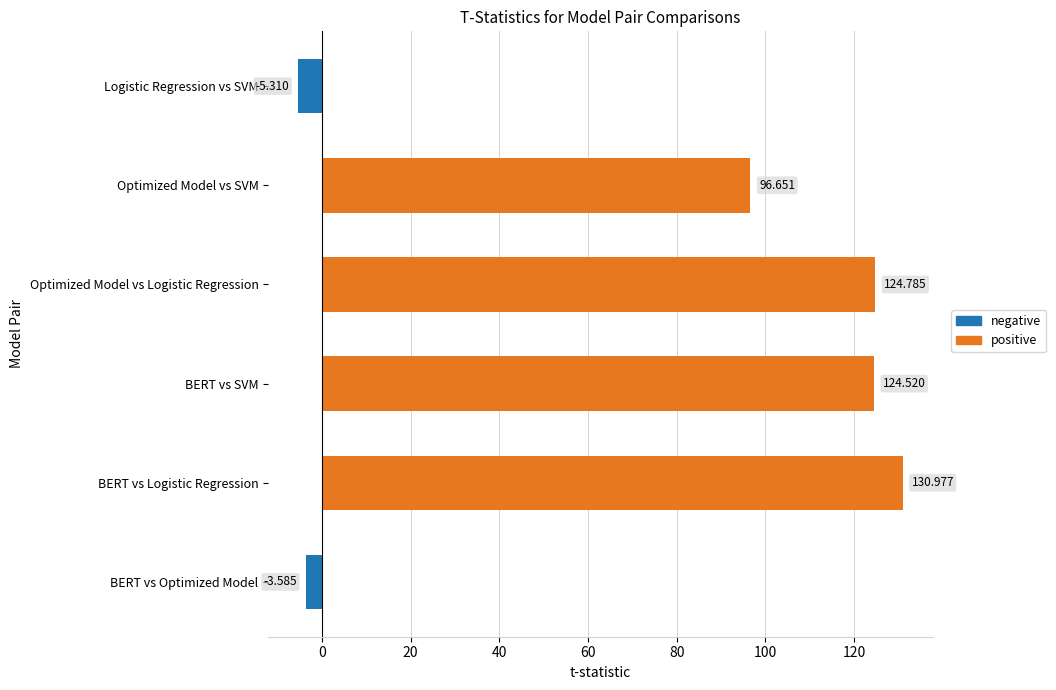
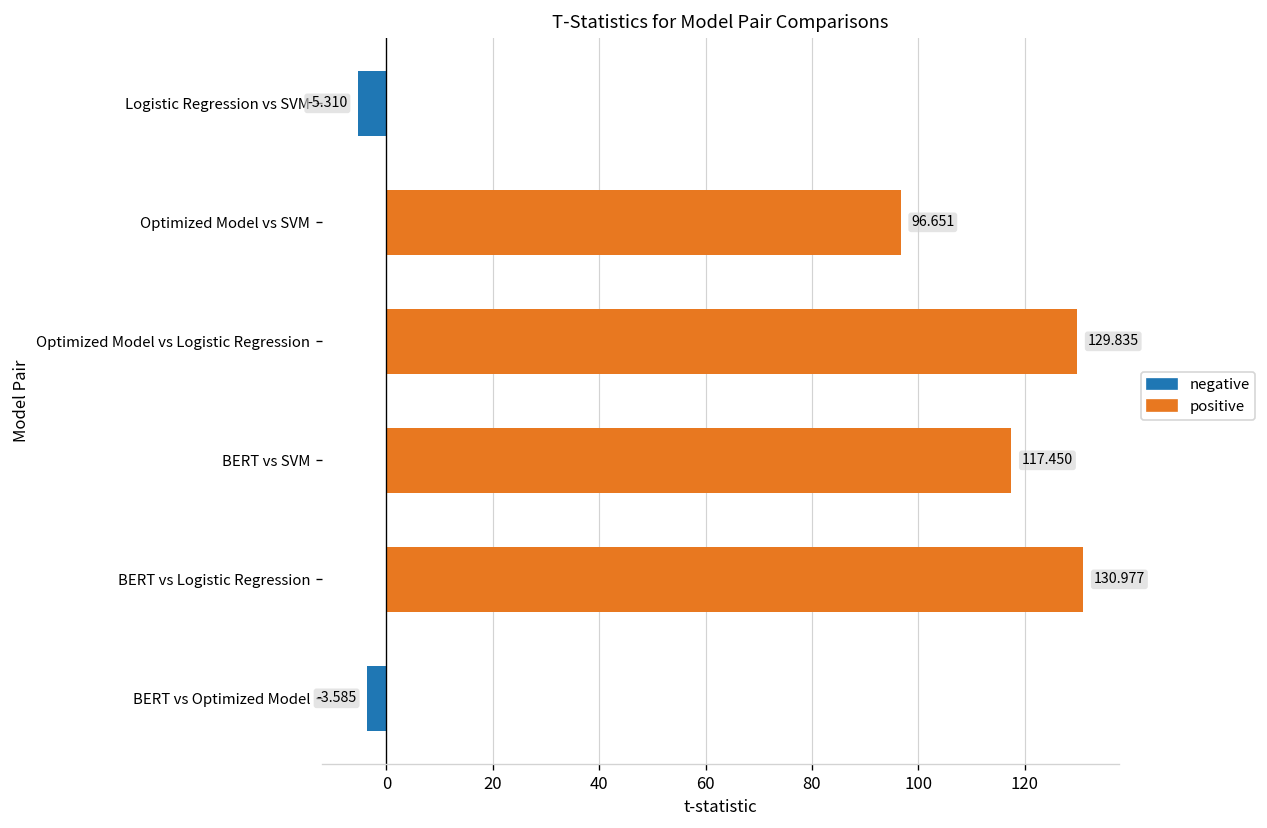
  {
-   "Optimized Model vs Logistic Regression": 124.785,
-   "BERT vs SVM": 124.520
+   "Optimized Model vs Logistic Regression": 129.835,
+   "BERT vs SVM": 117.450
  }
